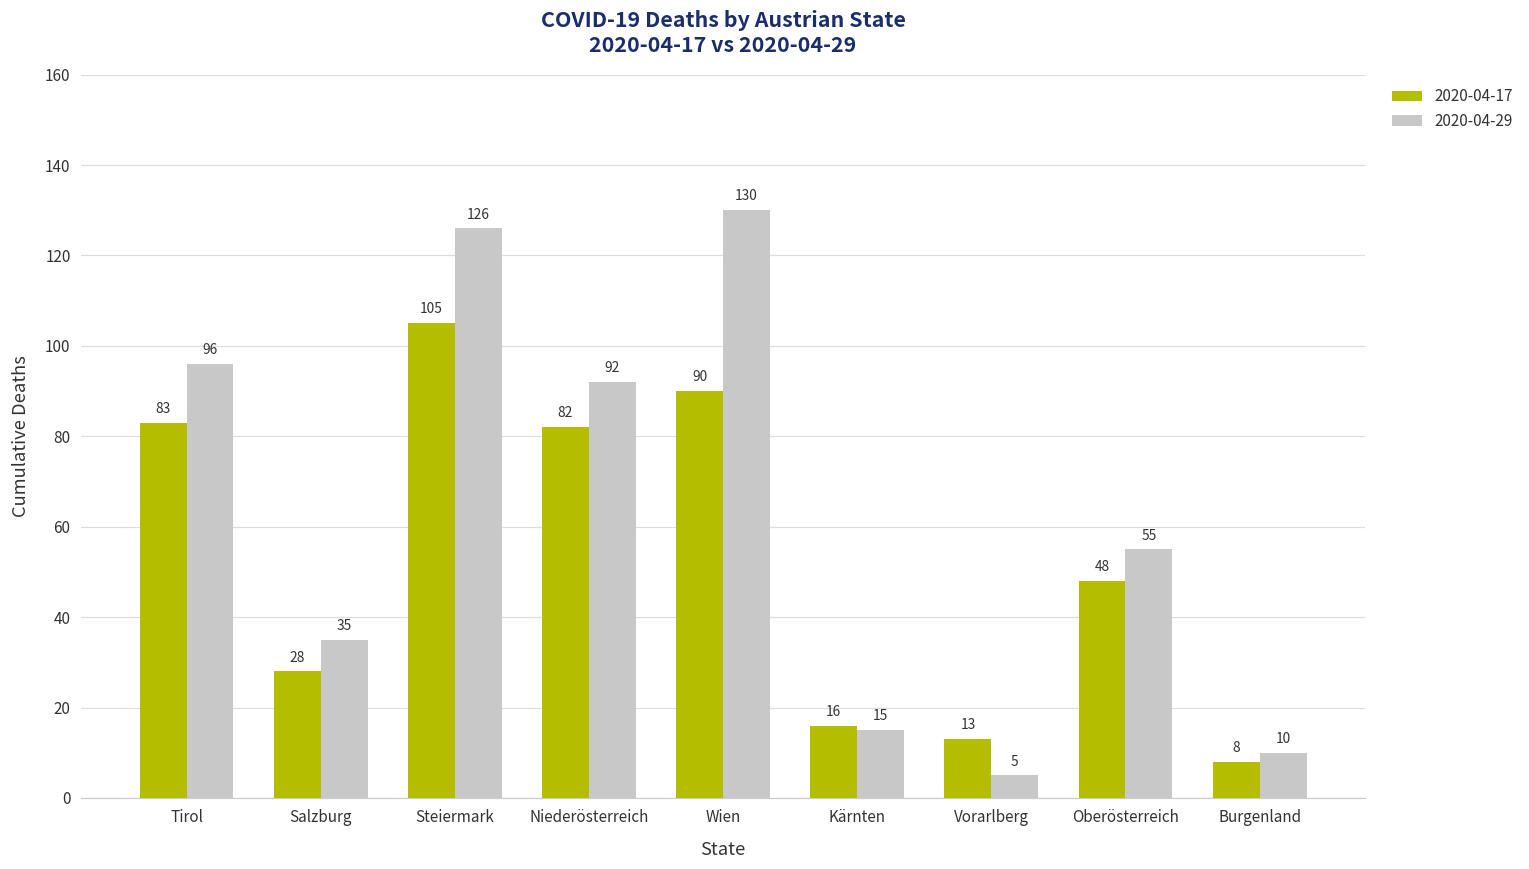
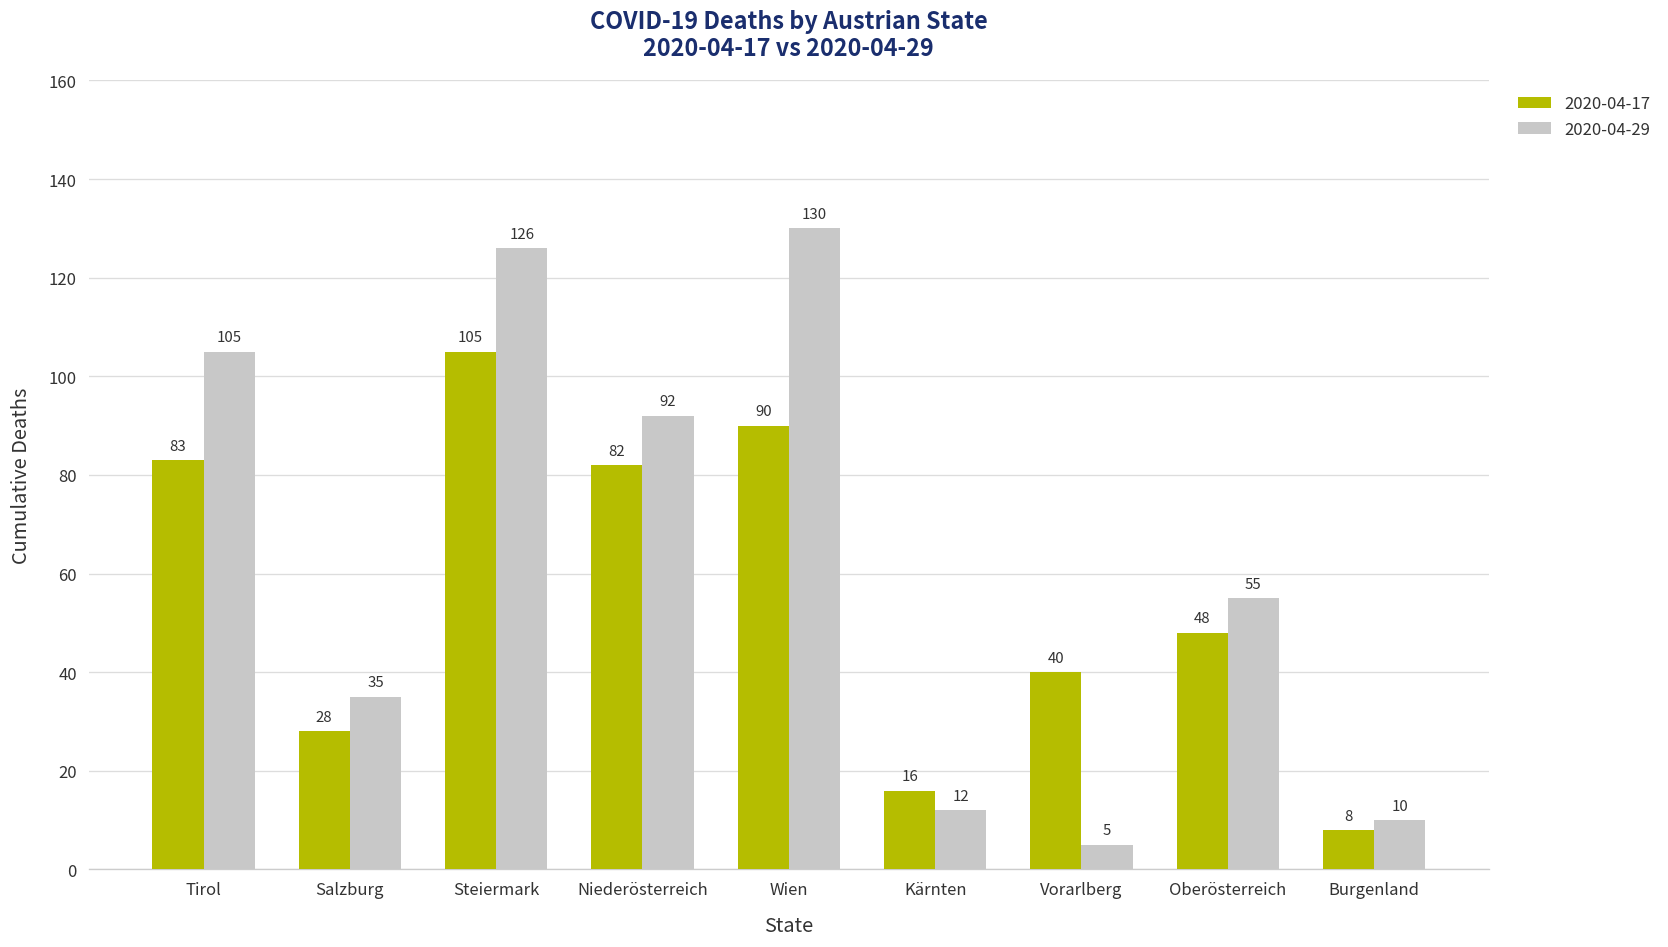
  {
    "2020-04-17": {
      "Tirol": 83,
      "Salzburg": 28,
      "Steiermark": 105,
      "Niederösterreich": 82,
      "Wien": 90,
      "Kärnten": 16,
-     "Vorarlberg": 13,
+     "Vorarlberg": 40,
      "Oberösterreich": 48,
      "Burgenland": 8
    },
    "2020-04-29": {
-     "Tirol": 96,
+     "Tirol": 105,
      "Salzburg": 35,
      "Steiermark": 126,
      "Niederösterreich": 92,
      "Wien": 130,
-     "Kärnten": 15,
+     "Kärnten": 12,
      "Vorarlberg": 5,
      "Oberösterreich": 55,
      "Burgenland": 10
    }
  }
